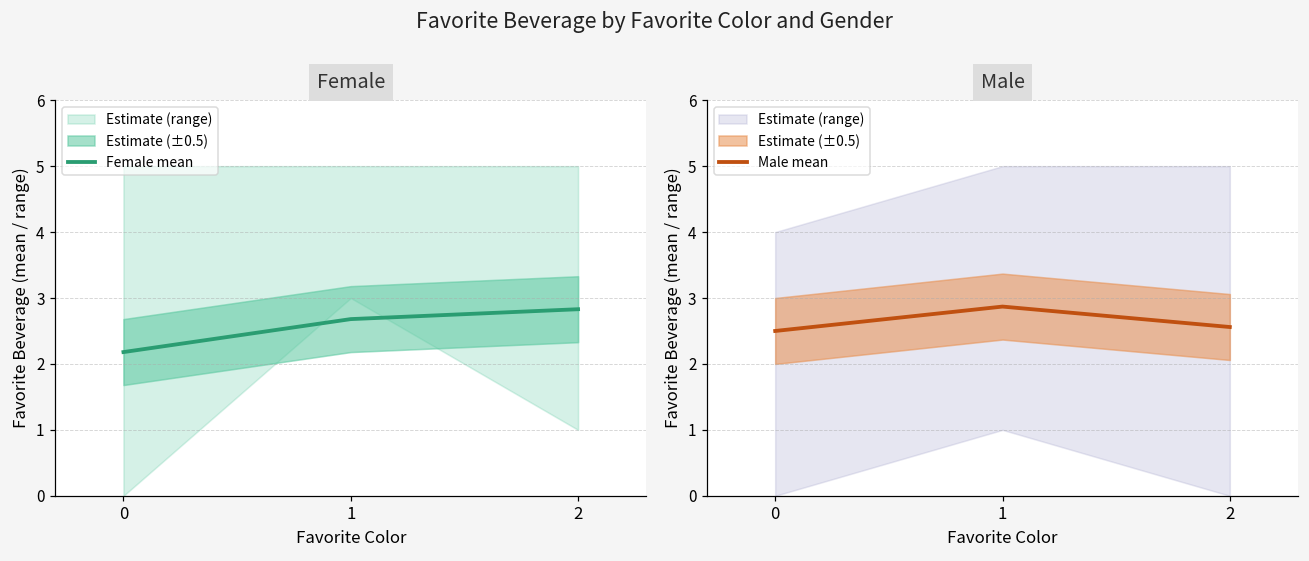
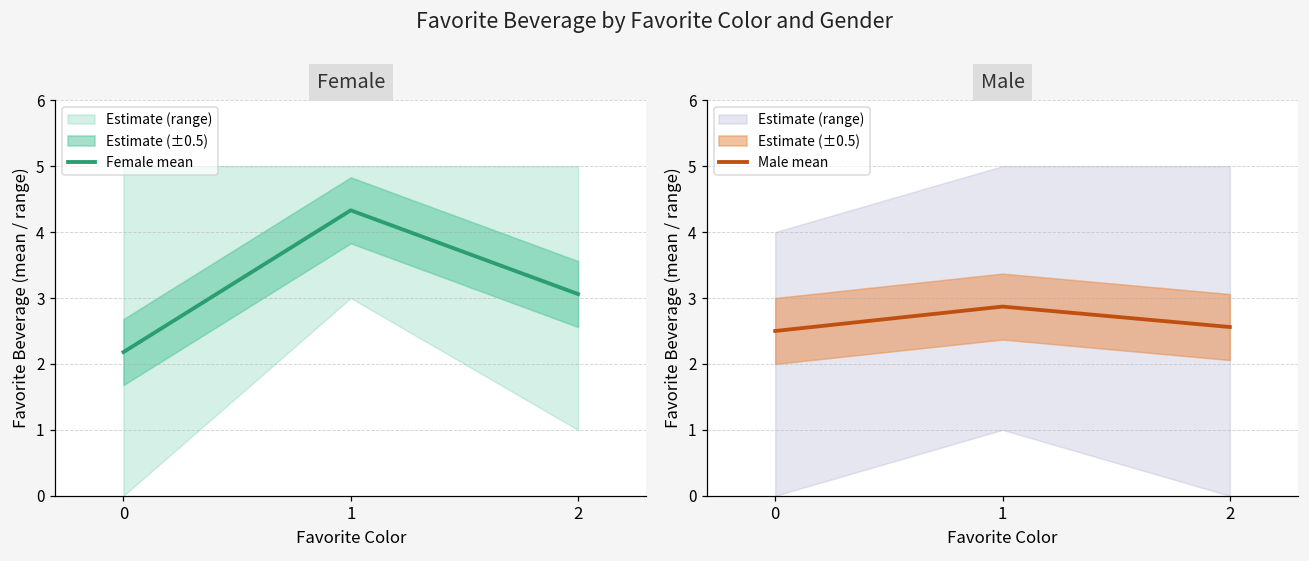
  {
    "Female": {
      "Female mean": {
        "0": 2.2,
-       "1": 2.7,
-       "2": 2.8
+       "1": 4.3,
+       "2": 3.1
      }
    },
    "Male": {
      "Male mean": {
        "0": 2.5,
        "1": 2.9,
        "2": 2.6
      }
    }
  }
